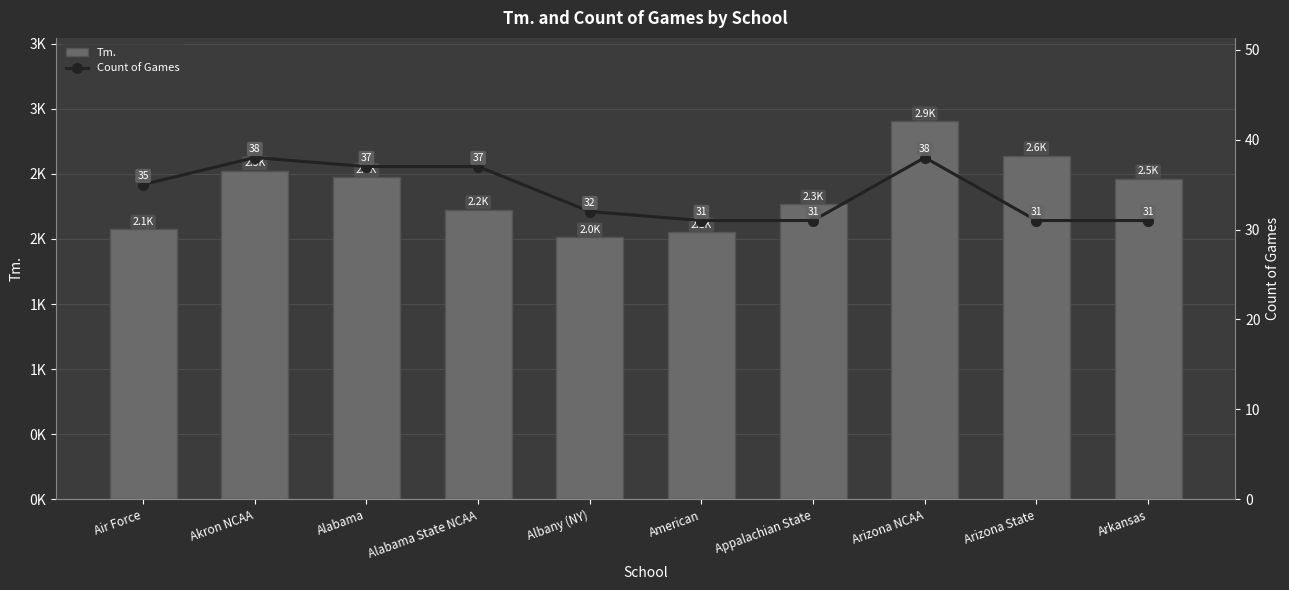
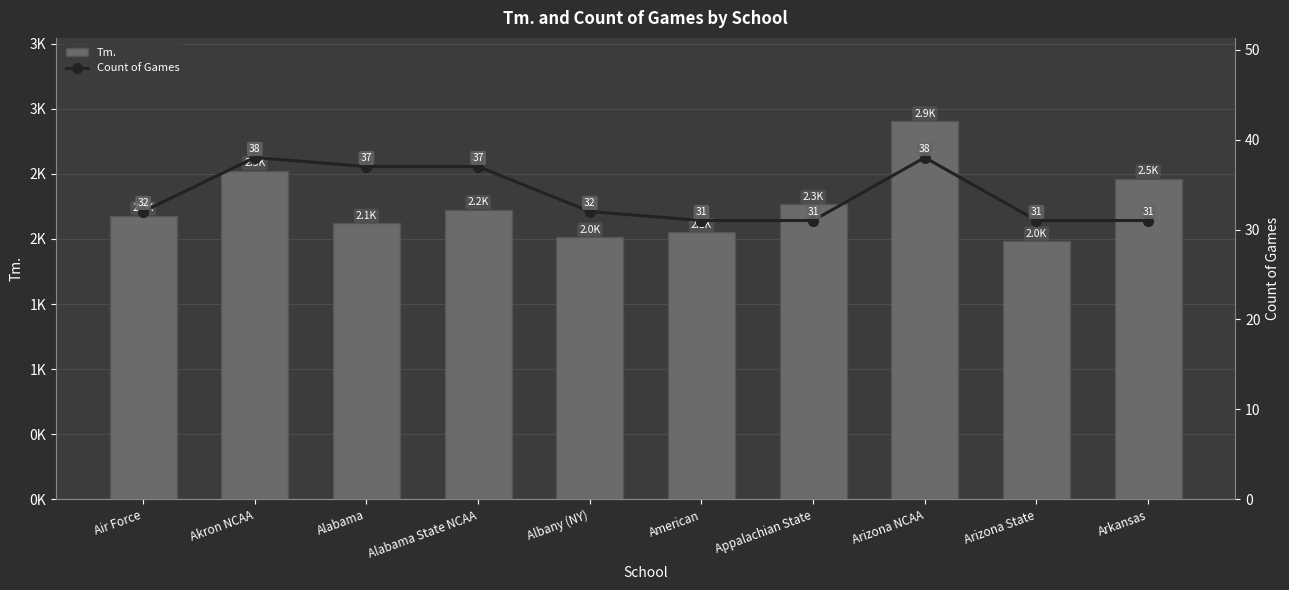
  {
    "Tm.": {
-     "Air Force": "2.1K",
-     "Alabama": "2.5K",
-     "Arizona State": "2.6K"
+     "Air Force": "2.2K",
+     "Alabama": "2.1K",
+     "Arizona State": "2.0K"
    },
    "Count of Games": {
-     "Air Force": "35"
+     "Air Force": "32"
    }
  }
